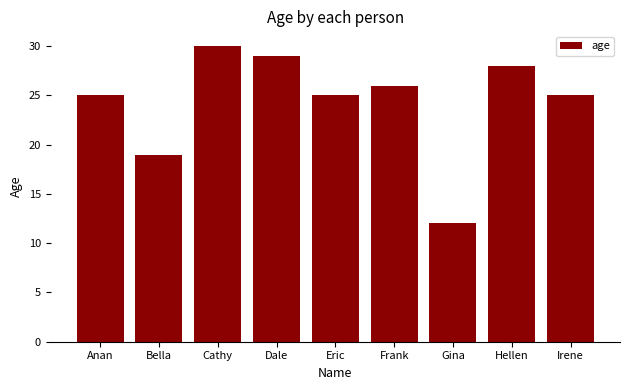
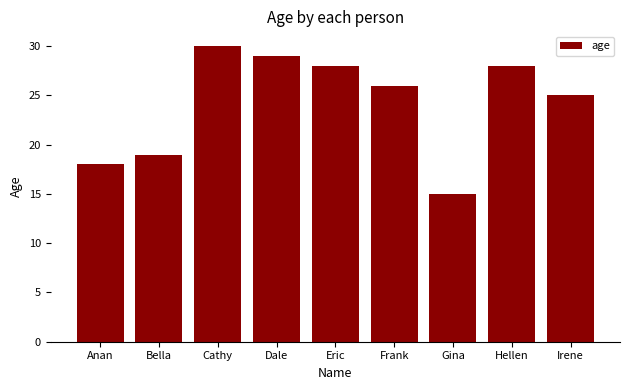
  {
-   "Anan": 25,
+   "Anan": 18,
    "Bella": 19,
    "Cathy": 30,
    "Dale": 29,
-   "Eric": 25,
+   "Eric": 28,
    "Frank": 26,
-   "Gina": 12,
+   "Gina": 15,
    "Hellen": 28,
    "Irene": 25
  }
